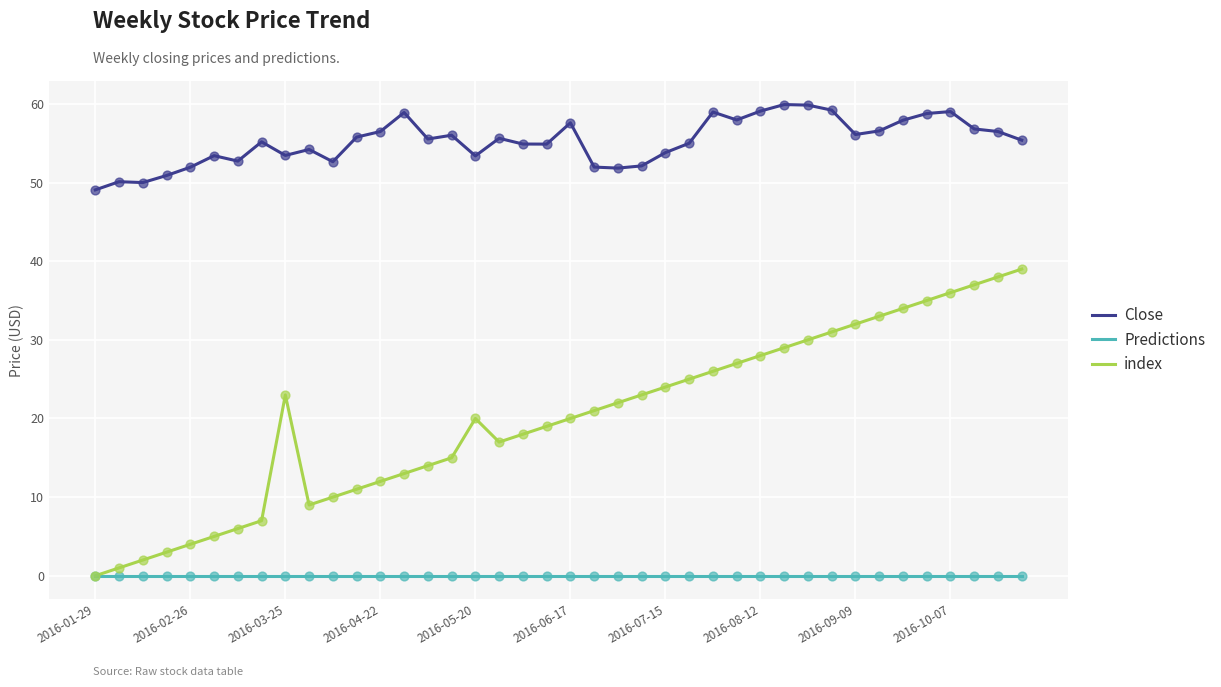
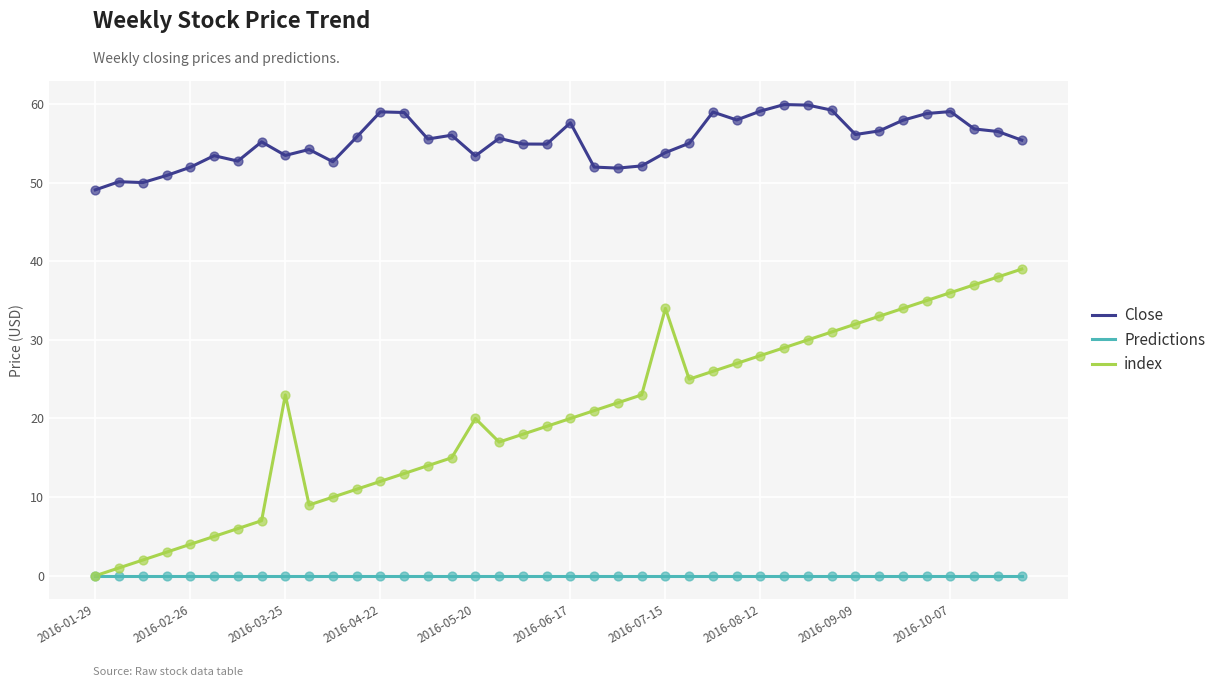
  {
    "Close": {
      "2016-01-29": 49,
      "2016-02-26": 52,
      "2016-03-25": 53,
-     "2016-04-22": 56,
+     "2016-04-22": 59,
      "2016-05-20": 53,
      "2016-06-17": 58,
      "2016-07-15": 54,
      "2016-08-12": 59,
      "2016-09-09": 56,
      "2016-10-07": 59
    },
    "Predictions": {
      "2016-02-26": 0,
      "2016-03-25": 0,
      "2016-04-22": 0,
      "2016-05-20": 0,
      "2016-06-17": 0,
      "2016-07-15": 0,
      "2016-08-12": 0,
      "2016-09-09": 0,
      "2016-10-07": 0
    },
    "index": {
      "2016-02-26": 4,
      "2016-03-25": 23,
      "2016-04-22": 12,
      "2016-05-20": 20,
      "2016-06-17": 20,
-     "2016-07-15": 24,
+     "2016-07-15": 34,
      "2016-08-12": 28,
      "2016-09-09": 32,
      "2016-10-07": 36
    }
  }
